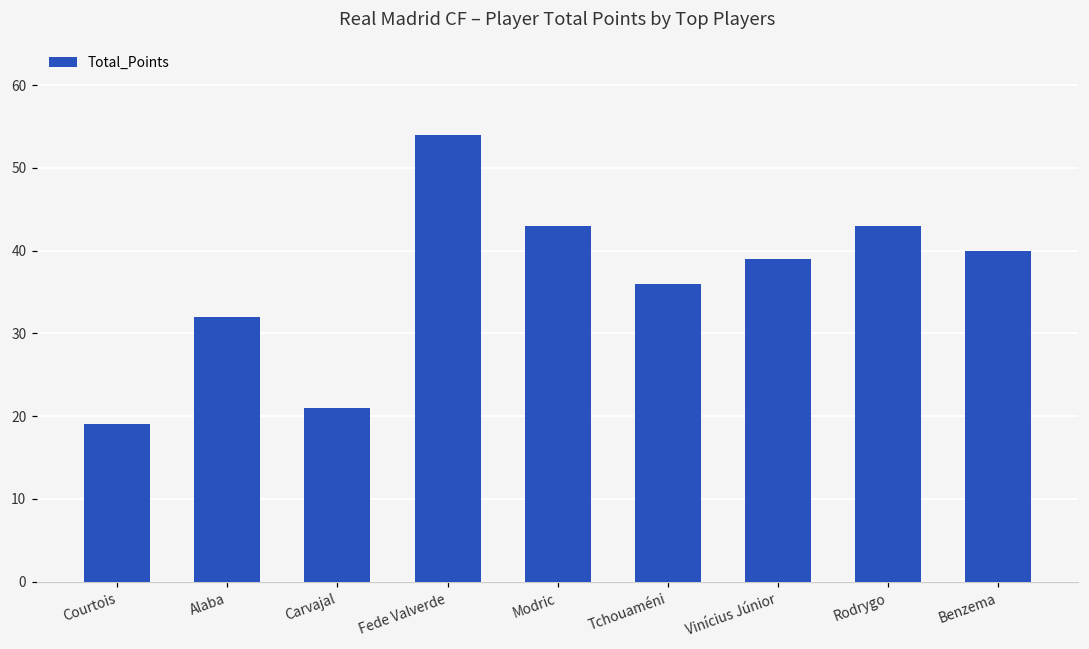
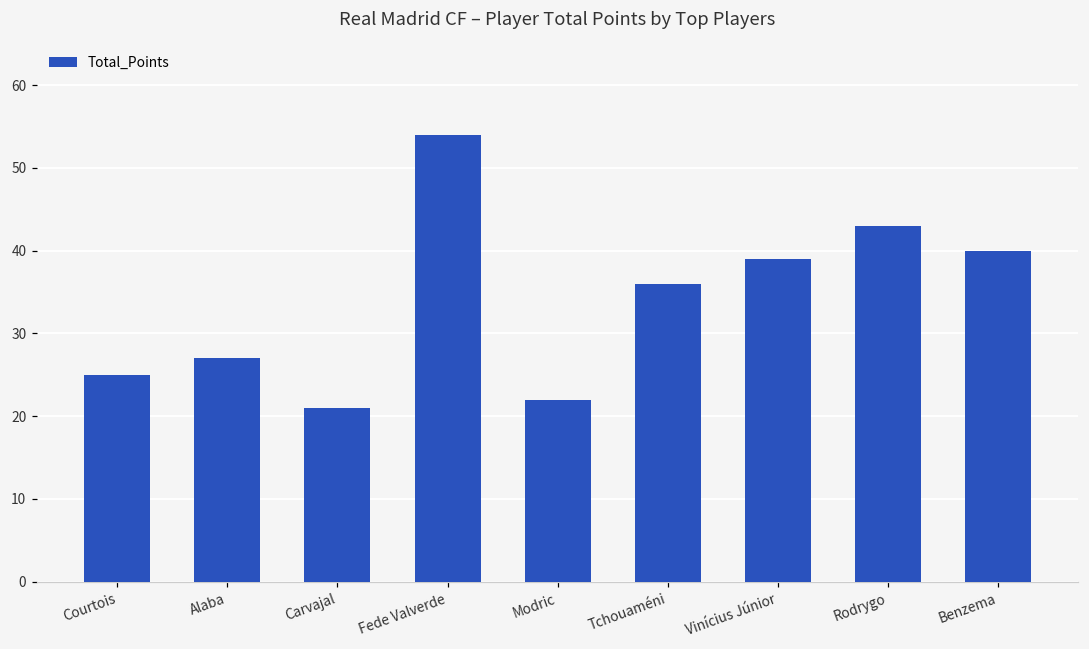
  {
-   "Courtois": 19,
-   "Alaba": 32,
+   "Courtois": 25,
+   "Alaba": 27,
    "Carvajal": 21,
    "Fede Valverde": 54,
-   "Modric": 43,
+   "Modric": 22,
    "Tchouaméni": 36,
    "Vinícius Júnior": 39,
    "Rodrygo": 43,
    "Benzema": 40
  }
